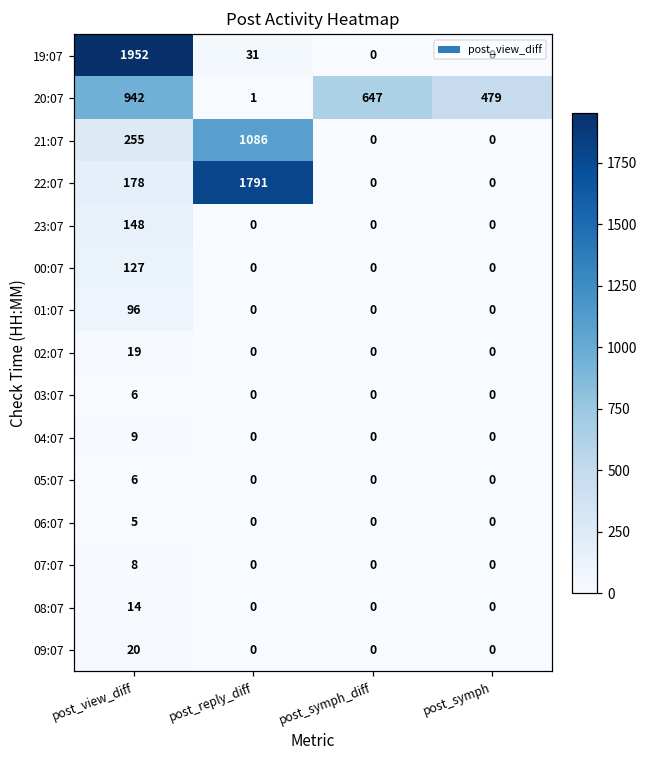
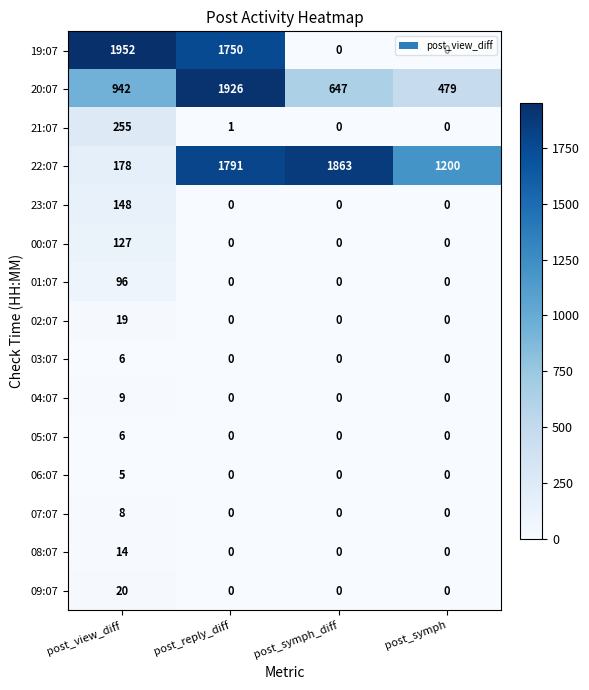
  {
    "19:07": {
      "post_view_diff": 1952,
-     "post_reply_diff": 31,
+     "post_reply_diff": 1750,
      "post_symph_diff": 0
    },
    "20:07": {
      "post_view_diff": 942,
-     "post_reply_diff": 1,
+     "post_reply_diff": 1926,
      "post_symph_diff": 647,
      "post_symph": 479
    },
    "21:07": {
      "post_view_diff": 255,
-     "post_reply_diff": 1086,
+     "post_reply_diff": 1,
      "post_symph_diff": 0,
      "post_symph": 0
    },
    "22:07": {
      "post_view_diff": 178,
      "post_reply_diff": 1791,
-     "post_symph_diff": 0,
-     "post_symph": 0
+     "post_symph_diff": 1863,
+     "post_symph": 1200
    },
    "23:07": {
      "post_view_diff": 148,
      "post_reply_diff": 0,
      "post_symph_diff": 0,
      "post_symph": 0
    },
    "00:07": {
      "post_view_diff": 127,
      "post_reply_diff": 0,
      "post_symph_diff": 0,
      "post_symph": 0
    },
    "01:07": {
      "post_view_diff": 96,
      "post_reply_diff": 0,
      "post_symph_diff": 0,
      "post_symph": 0
    },
    "02:07": {
      "post_view_diff": 19,
      "post_reply_diff": 0,
      "post_symph_diff": 0,
      "post_symph": 0
    },
    "03:07": {
      "post_view_diff": 6,
      "post_reply_diff": 0,
      "post_symph_diff": 0,
      "post_symph": 0
    },
    "04:07": {
      "post_view_diff": 9,
      "post_reply_diff": 0,
      "post_symph_diff": 0,
      "post_symph": 0
    },
    "05:07": {
      "post_view_diff": 6,
      "post_reply_diff": 0,
      "post_symph_diff": 0,
      "post_symph": 0
    },
    "06:07": {
      "post_view_diff": 5,
      "post_reply_diff": 0,
      "post_symph_diff": 0,
      "post_symph": 0
    },
    "07:07": {
      "post_view_diff": 8,
      "post_reply_diff": 0,
      "post_symph_diff": 0,
      "post_symph": 0
    },
    "08:07": {
      "post_view_diff": 14,
      "post_reply_diff": 0,
      "post_symph_diff": 0,
      "post_symph": 0
    },
    "09:07": {
      "post_view_diff": 20,
      "post_reply_diff": 0,
      "post_symph_diff": 0,
      "post_symph": 0
    }
  }
